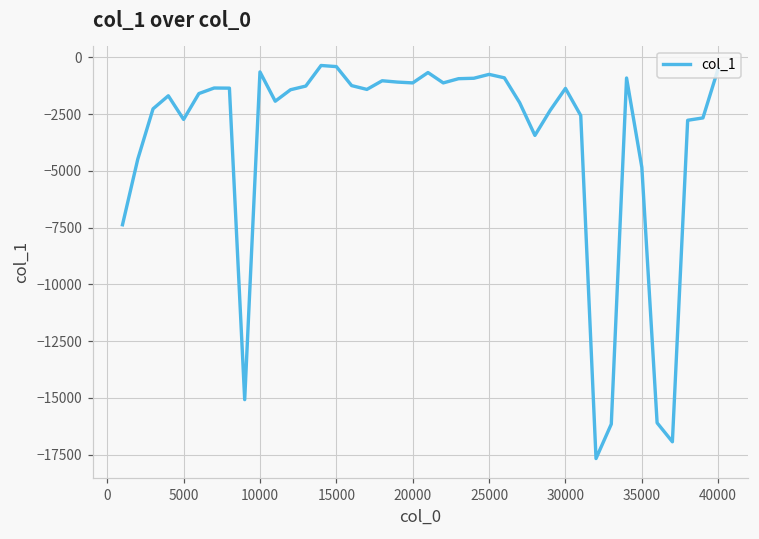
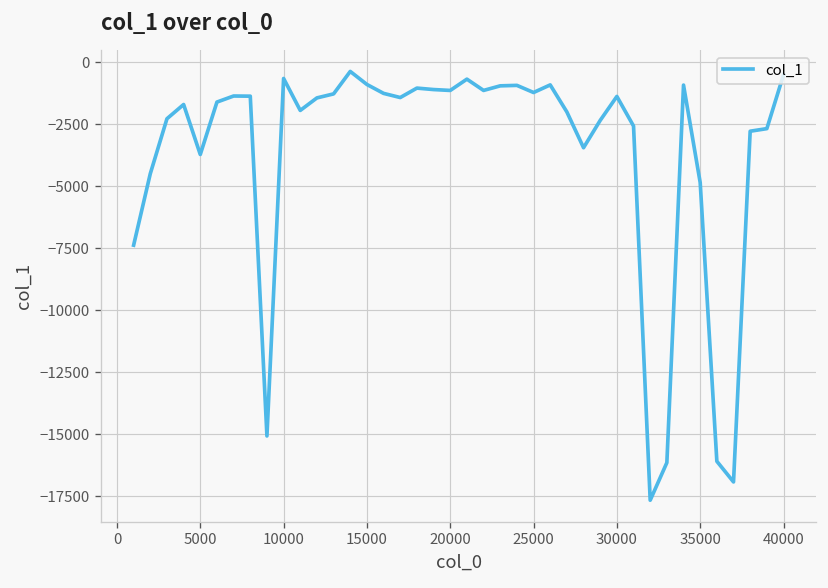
  {
-   "5000": -2700,
+   "5000": -3700,
    "10000": -600,
-   "15000": -400,
+   "15000": -900,
    "20000": -1100,
-   "25000": -800,
+   "25000": -1200,
    "30000": -1400,
    "35000": -4800
  }
